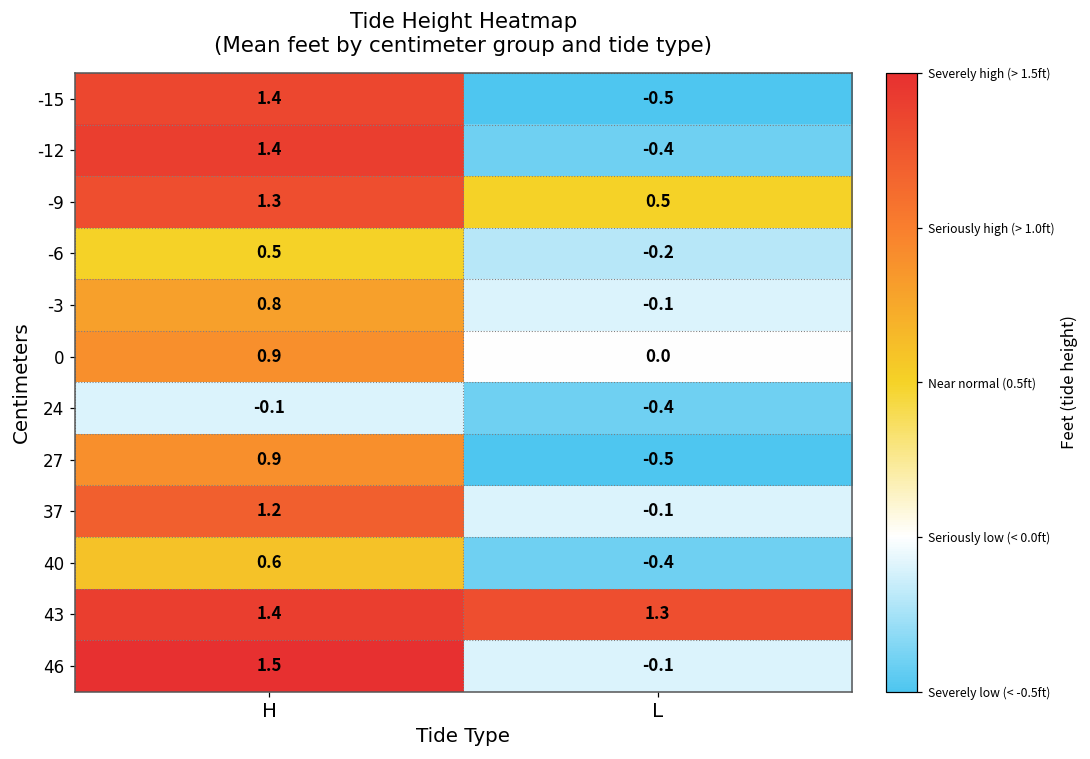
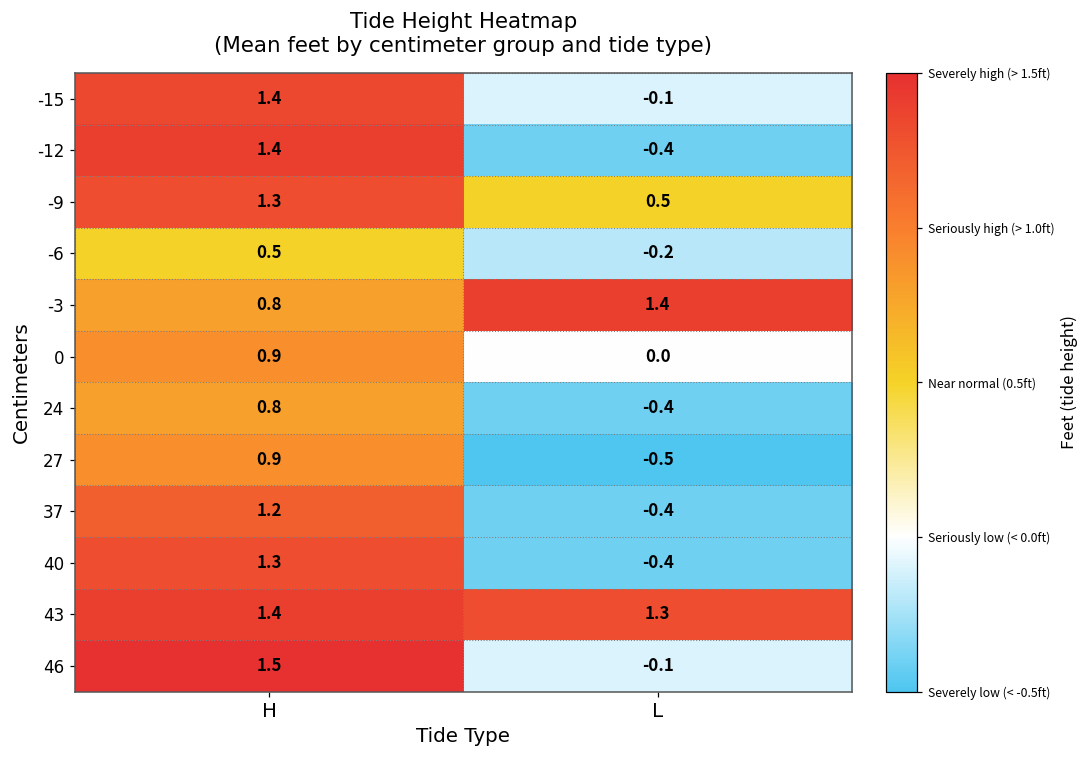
  {
    "-15": {
      "H": 1.4,
-     "L": -0.5
+     "L": -0.1
    },
    "-12": {
      "H": 1.4,
      "L": -0.4
    },
    "-9": {
      "H": 1.3,
      "L": 0.5
    },
    "-6": {
      "H": 0.5,
      "L": -0.2
    },
    "-3": {
      "H": 0.8,
-     "L": -0.1
+     "L": 1.4
    },
    "0": {
      "H": 0.9,
      "L": 0.0
    },
    "24": {
-     "H": -0.1,
+     "H": 0.8,
      "L": -0.4
    },
    "27": {
      "H": 0.9,
      "L": -0.5
    },
    "37": {
      "H": 1.2,
-     "L": -0.1
+     "L": -0.4
    },
    "40": {
-     "H": 0.6,
+     "H": 1.3,
      "L": -0.4
    },
    "43": {
      "H": 1.4,
      "L": 1.3
    },
    "46": {
      "H": 1.5,
      "L": -0.1
    }
  }
